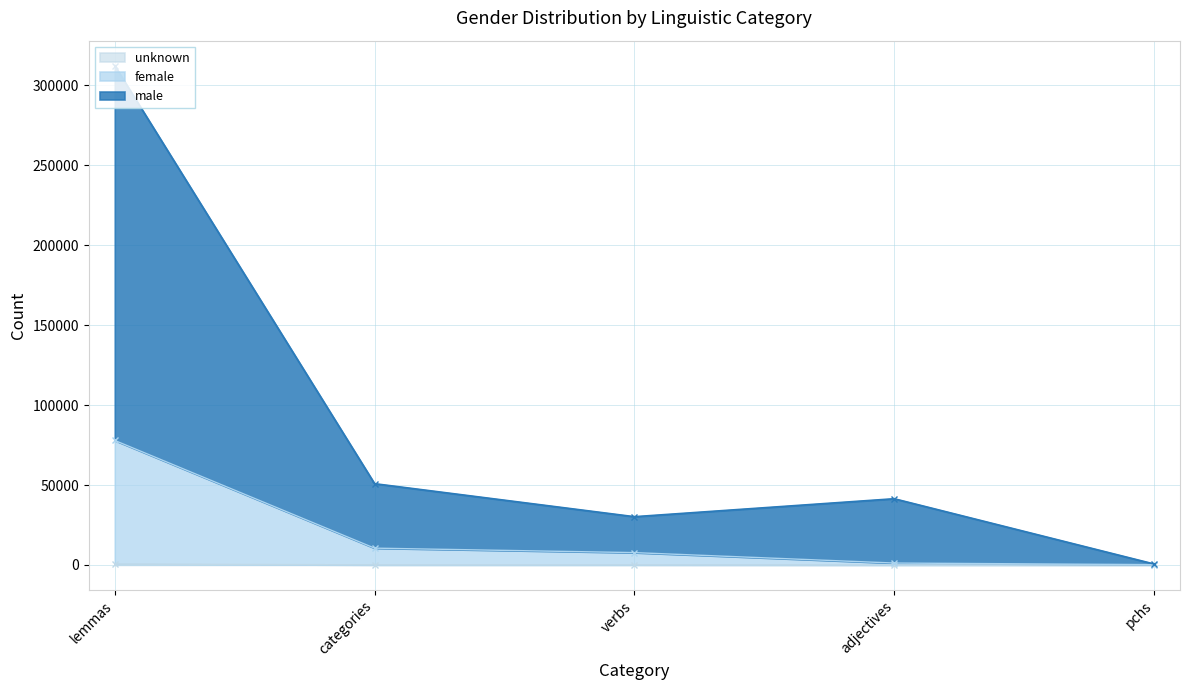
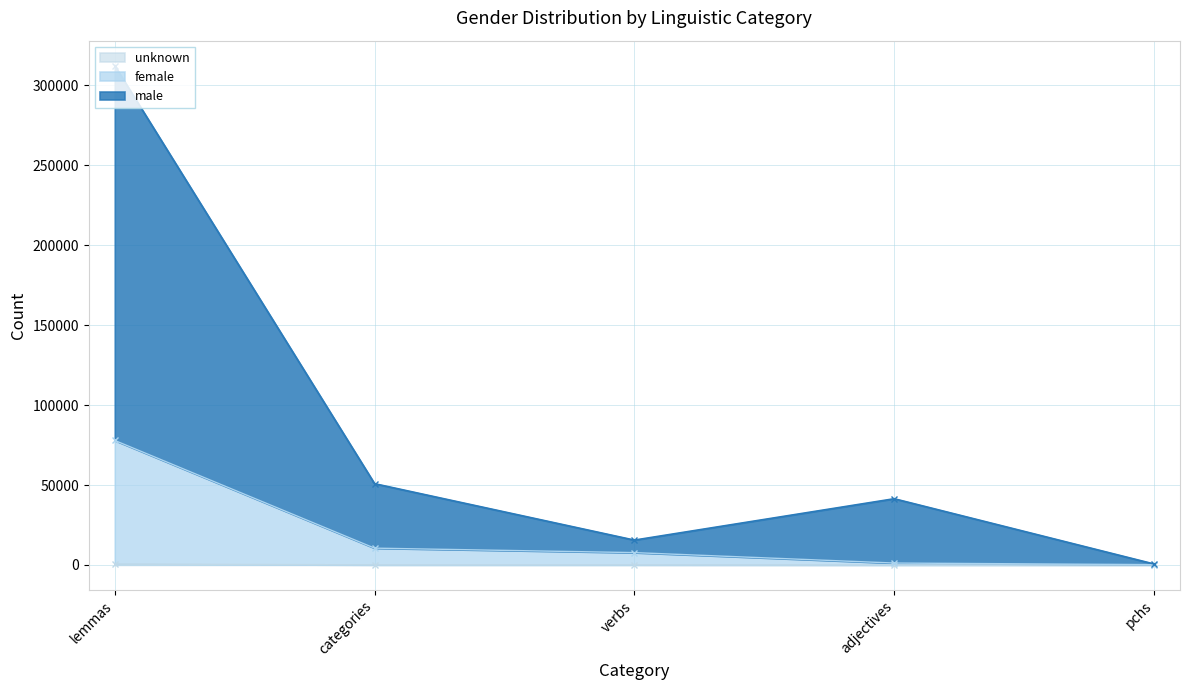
  {
    "male": {
      "categories": 40000,
-     "verbs": 22000,
+     "verbs": 8000,
      "adjectives": 40000
    }
  }
